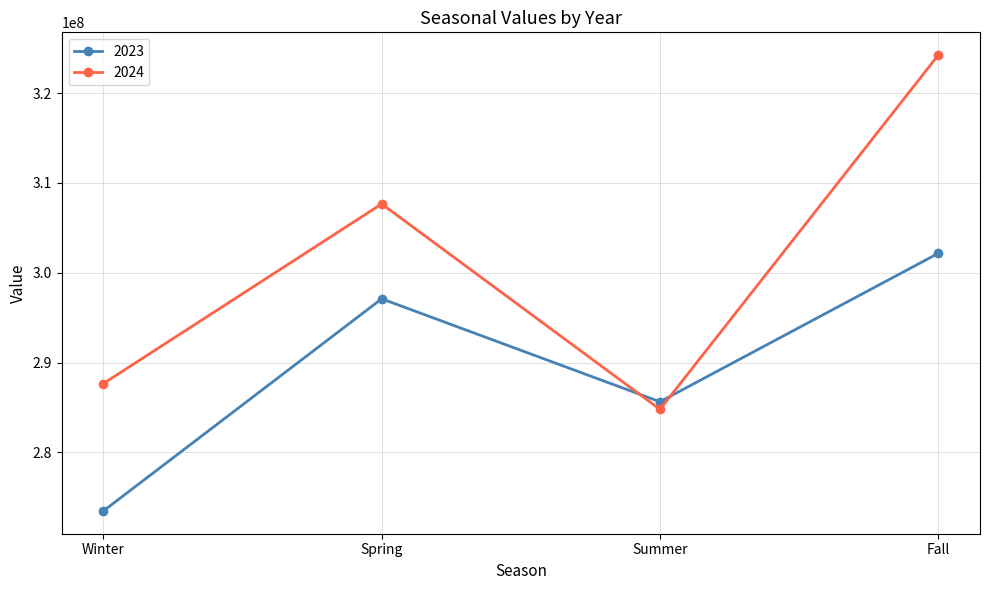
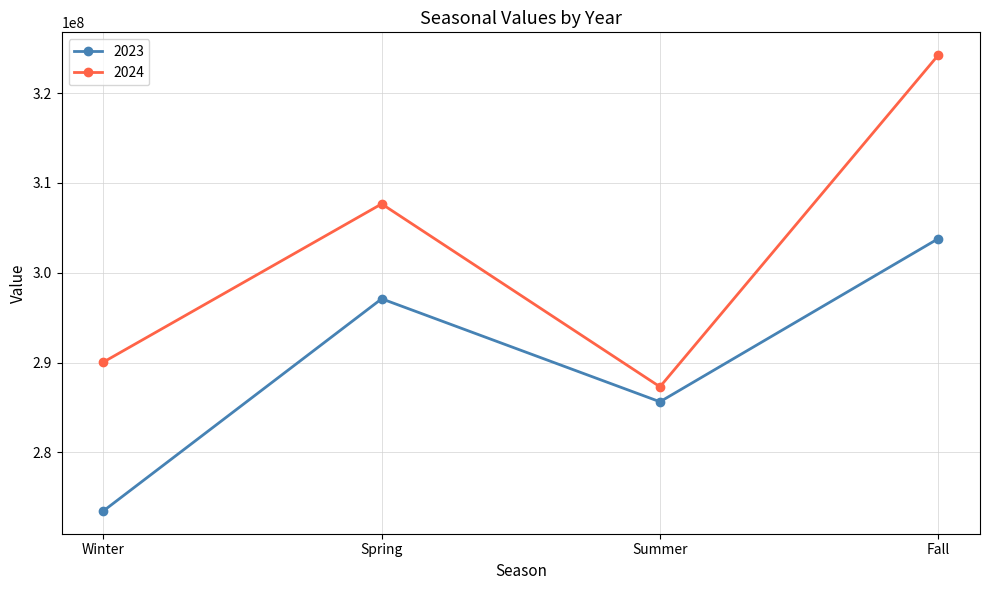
  {
    "2023": {
      "Winter": 273000000,
      "Spring": 297000000,
      "Summer": 286000000,
-     "Fall": 302000000
+     "Fall": 304000000
    },
    "2024": {
-     "Winter": 288000000,
+     "Winter": 290000000,
      "Spring": 308000000,
-     "Summer": 285000000,
+     "Summer": 287000000,
      "Fall": 324000000
    }
  }
